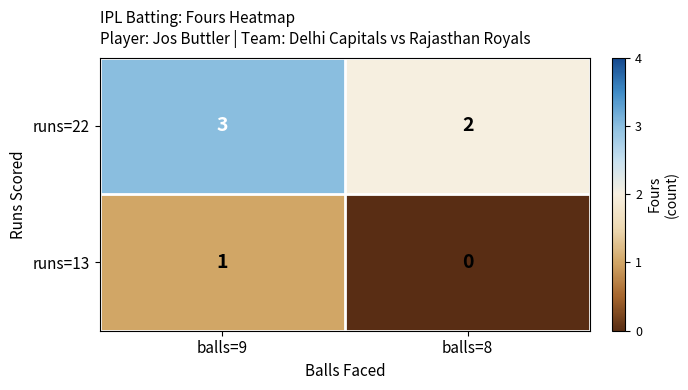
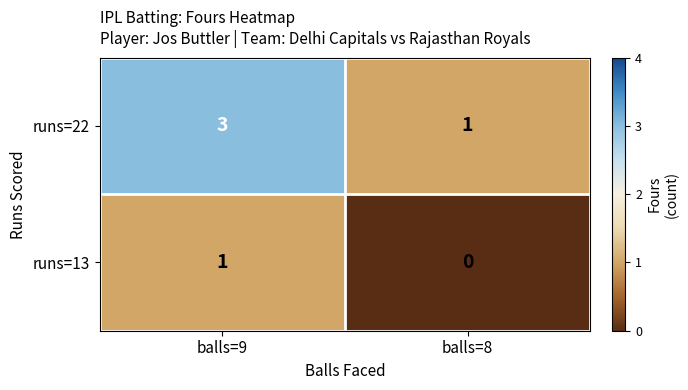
  {
    "runs=22": {
      "balls=9": 3,
-     "balls=8": 2
+     "balls=8": 1
    },
    "runs=13": {
      "balls=9": 1,
      "balls=8": 0
    }
  }
